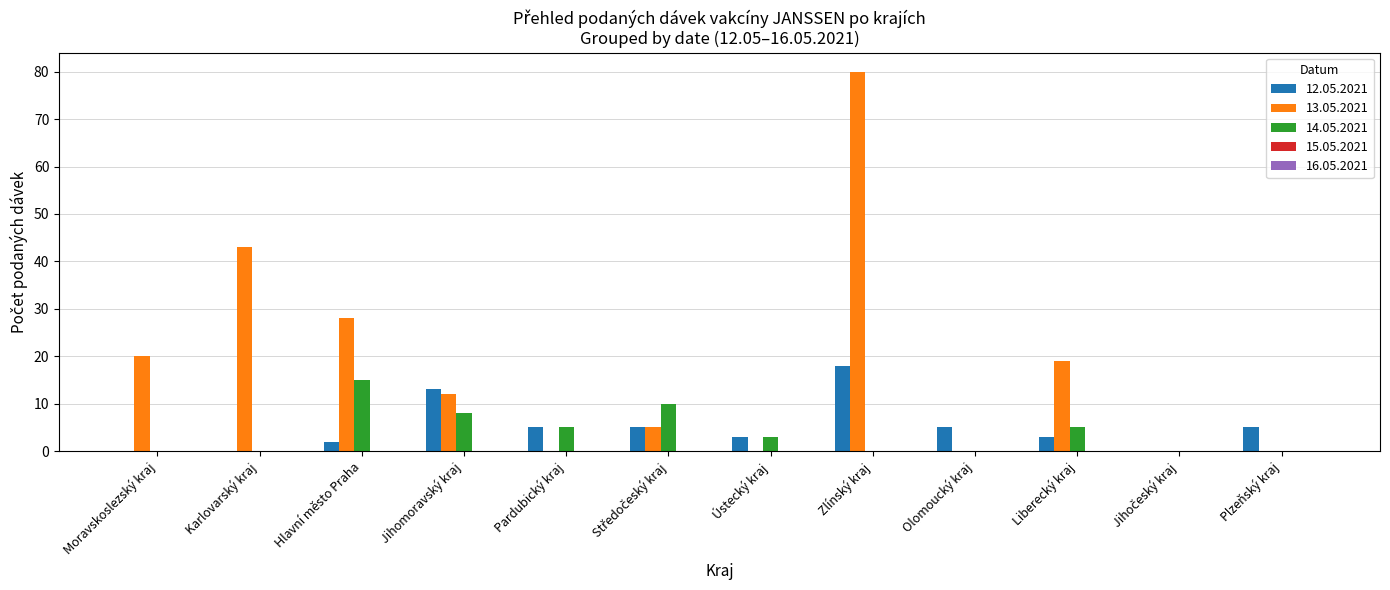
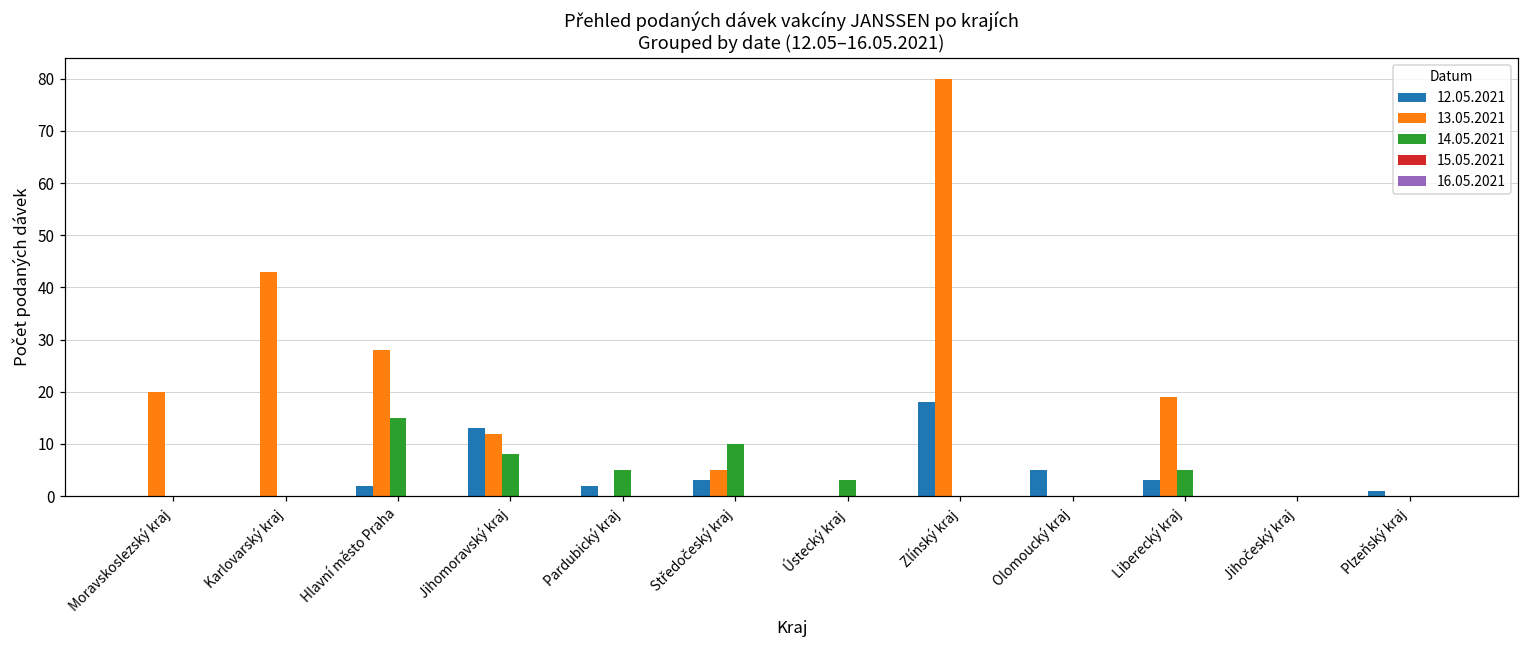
  {
    "12.05.2021": {
      "Moravskoslezský kraj": 0,
      "Karlovarský kraj": 0,
      "Hlavní město Praha": 2,
      "Jihomoravský kraj": 13,
-     "Pardubický kraj": 5,
-     "Středočeský kraj": 5,
-     "Ústecký kraj": 3,
+     "Pardubický kraj": 2,
+     "Středočeský kraj": 3,
+     "Ústecký kraj": 0,
      "Zlínský kraj": 18,
      "Olomoucký kraj": 5,
      "Liberecký kraj": 3,
      "Jihočeský kraj": 0,
-     "Plzeňský kraj": 5
+     "Plzeňský kraj": 1
    },
    "13.05.2021": {
      "Moravskoslezský kraj": 20,
      "Karlovarský kraj": 43,
      "Hlavní město Praha": 28,
      "Jihomoravský kraj": 12,
      "Pardubický kraj": 0,
      "Středočeský kraj": 5,
      "Ústecký kraj": 0,
      "Zlínský kraj": 80,
      "Olomoucký kraj": 0,
      "Liberecký kraj": 19,
      "Jihočeský kraj": 0,
      "Plzeňský kraj": 0
    },
    "14.05.2021": {
      "Moravskoslezský kraj": 0,
      "Karlovarský kraj": 0,
      "Hlavní město Praha": 15,
      "Jihomoravský kraj": 8,
      "Pardubický kraj": 5,
      "Středočeský kraj": 10,
      "Ústecký kraj": 3,
      "Zlínský kraj": 0,
      "Olomoucký kraj": 0,
      "Liberecký kraj": 5,
      "Jihočeský kraj": 0,
      "Plzeňský kraj": 0
    },
    "15.05.2021": {
      "Moravskoslezský kraj": 0,
      "Karlovarský kraj": 0,
      "Hlavní město Praha": 0,
      "Jihomoravský kraj": 0,
      "Pardubický kraj": 0,
      "Středočeský kraj": 0,
      "Ústecký kraj": 0,
      "Zlínský kraj": 0,
      "Olomoucký kraj": 0,
      "Liberecký kraj": 0,
      "Jihočeský kraj": 0,
      "Plzeňský kraj": 0
    },
    "16.05.2021": {
      "Moravskoslezský kraj": 0,
      "Karlovarský kraj": 0,
      "Hlavní město Praha": 0,
      "Jihomoravský kraj": 0,
      "Pardubický kraj": 0,
      "Středočeský kraj": 0,
      "Ústecký kraj": 0,
      "Zlínský kraj": 0,
      "Olomoucký kraj": 0,
      "Liberecký kraj": 0,
      "Jihočeský kraj": 0,
      "Plzeňský kraj": 0
    }
  }
